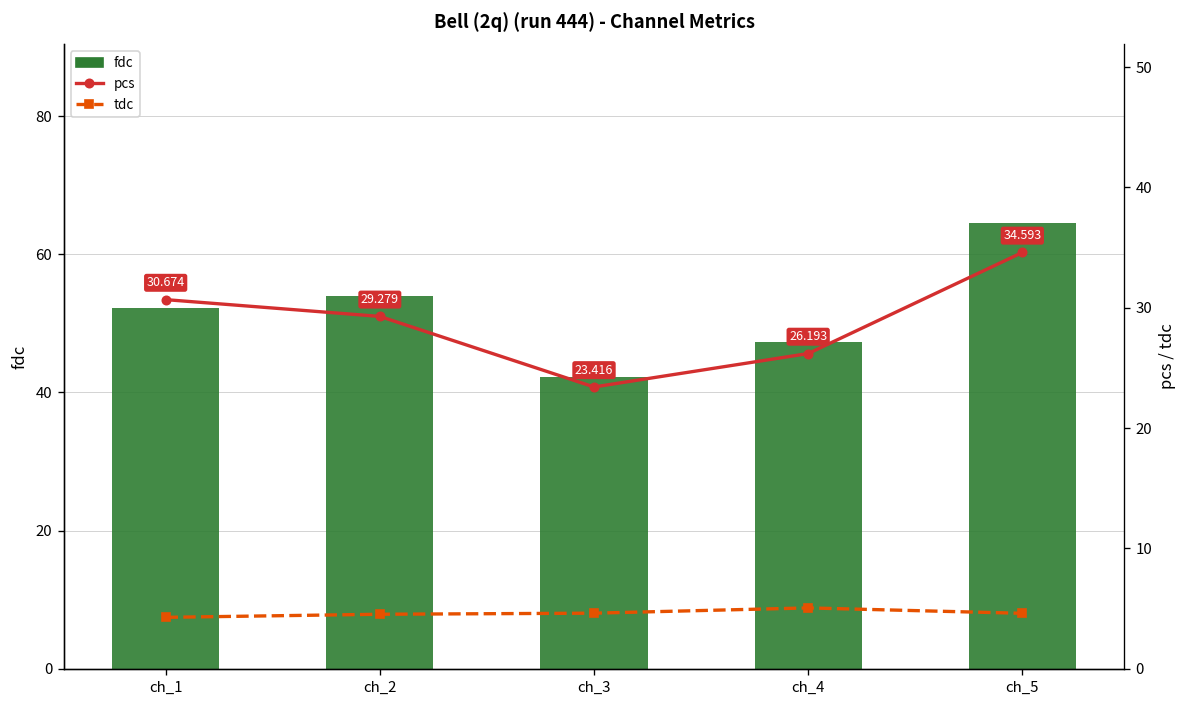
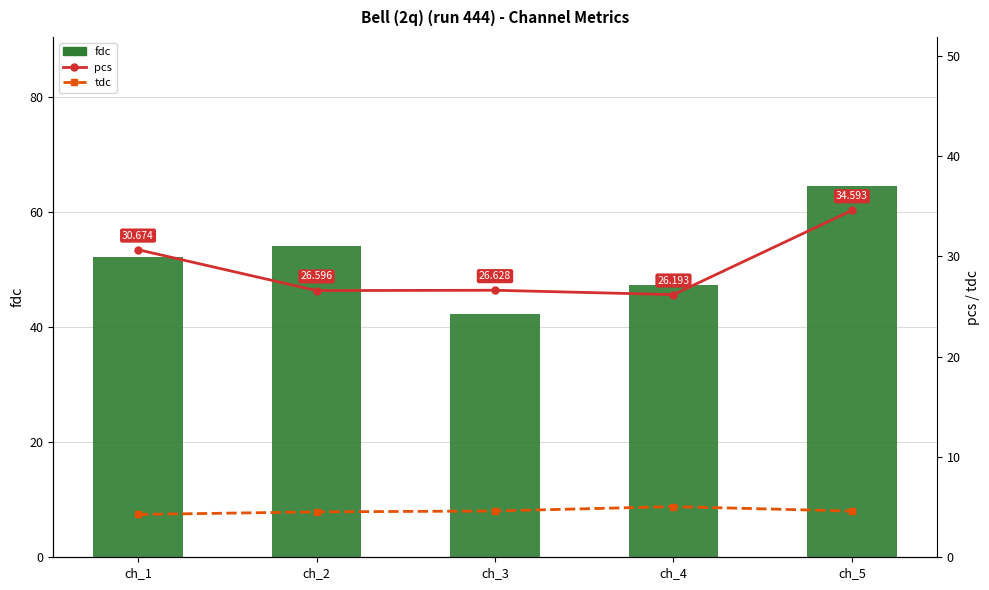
  {
    "pcs": {
-     "ch_2": 29.279,
-     "ch_3": 23.416
+     "ch_2": 26.596,
+     "ch_3": 26.628
    }
  }
